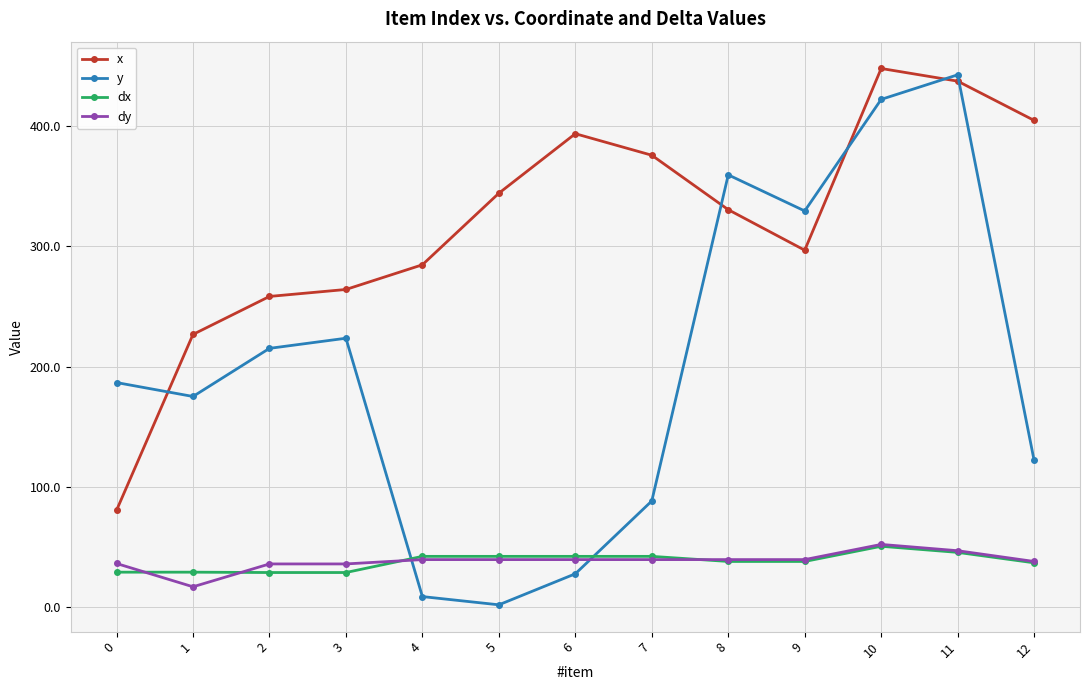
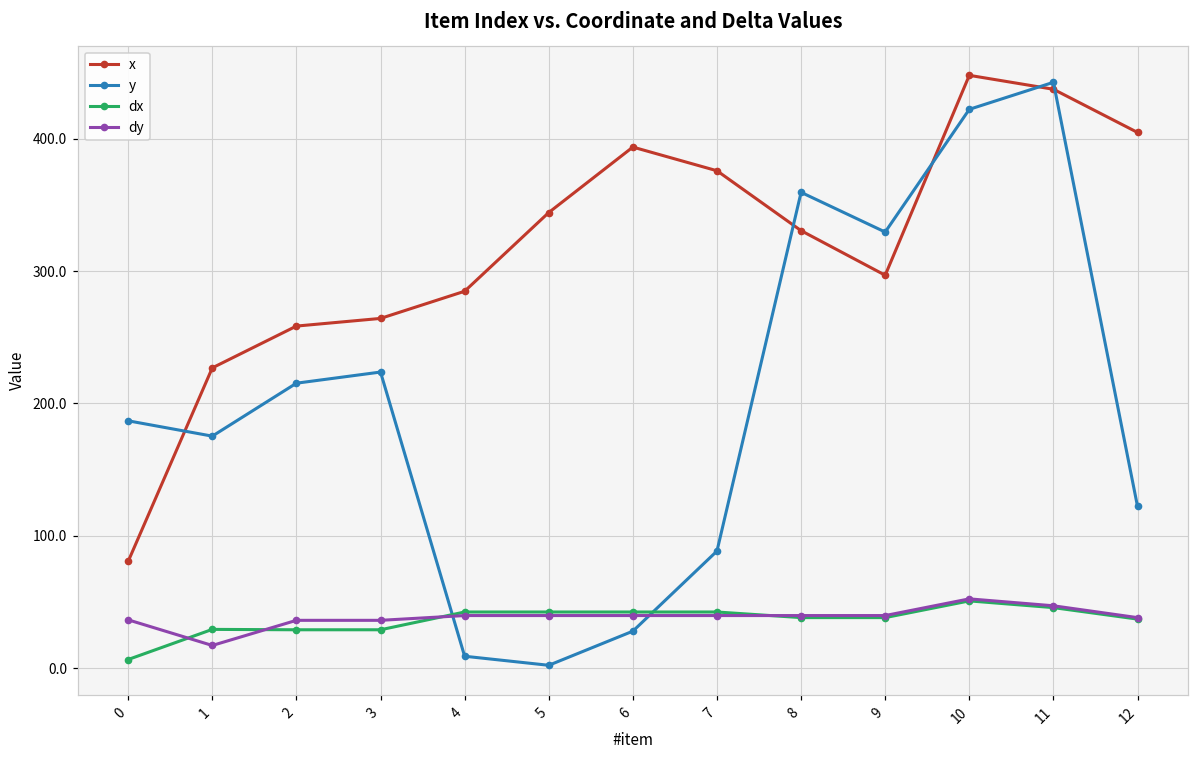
  {
    "x": {
      "0": 81,
      "1": 227,
      "2": 258,
      "3": 264,
      "4": 285,
      "5": 344,
      "6": 394,
      "7": 376,
      "8": 331,
      "9": 297,
      "10": 448,
      "11": 437,
      "12": 405
    },
    "y": {
      "0": 187,
      "1": 175,
      "2": 215,
      "3": 224,
      "4": 9,
      "5": 2,
      "6": 28,
      "7": 88,
      "8": 359,
      "9": 329,
      "10": 422,
      "11": 443,
      "12": 122
    },
    "dx": {
-     "0": 29,
+     "0": 6,
      "1": 29,
      "2": 29,
      "3": 29,
      "4": 42,
      "5": 42,
      "6": 42,
      "7": 42
    },
    "dy": {
      "0": 36,
      "1": 17,
      "2": 36,
      "3": 36,
      "4": 40,
      "5": 40,
      "6": 40,
      "7": 40
    }
  }
